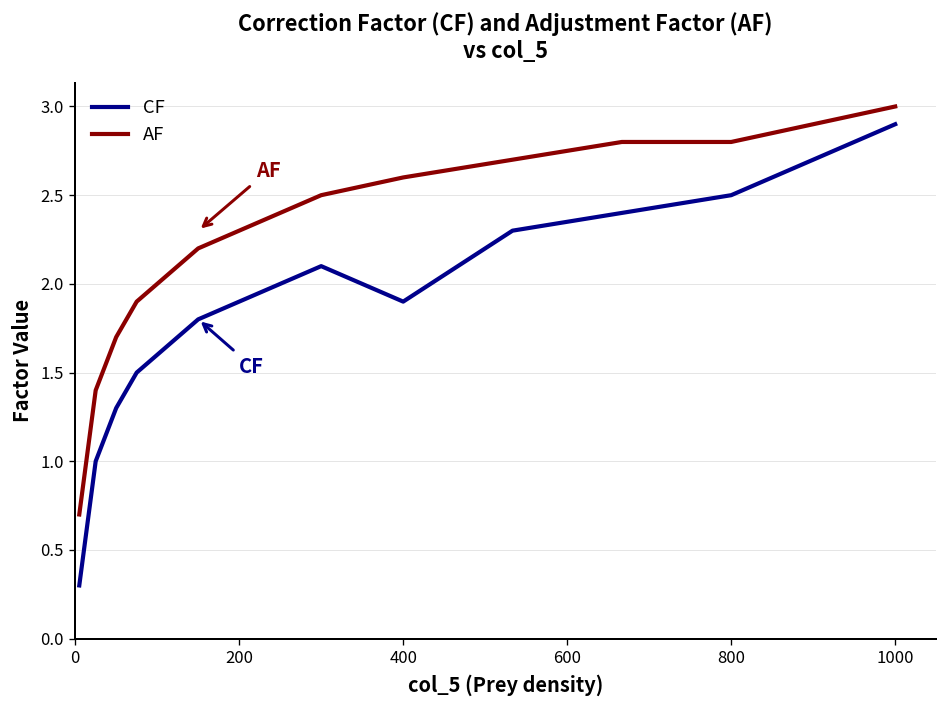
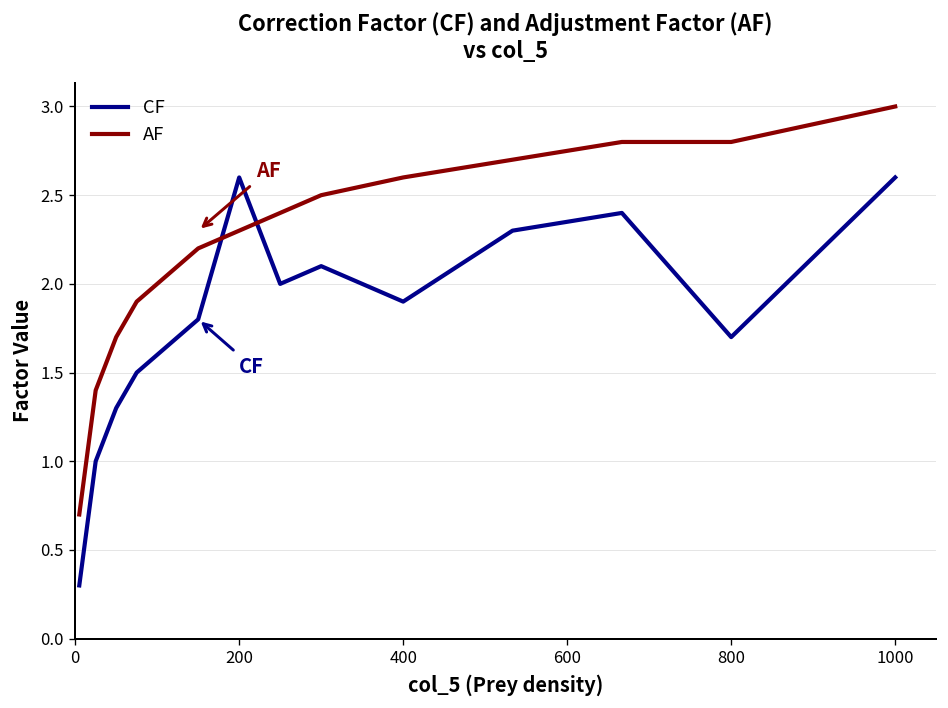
  {
    "CF": {
-     "200": 1.9,
+     "200": 2.6,
      "400": 1.9,
-     "800": 2.5,
-     "1000": 2.9
+     "800": 1.7,
+     "1000": 2.6
    },
    "AF": {
      "200": 2.3,
      "400": 2.6,
      "800": 2.8,
      "1000": 3.0
    }
  }
